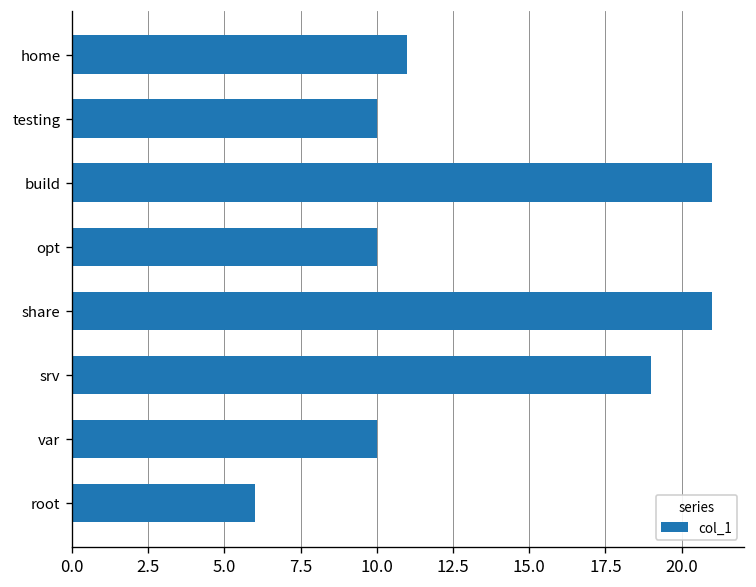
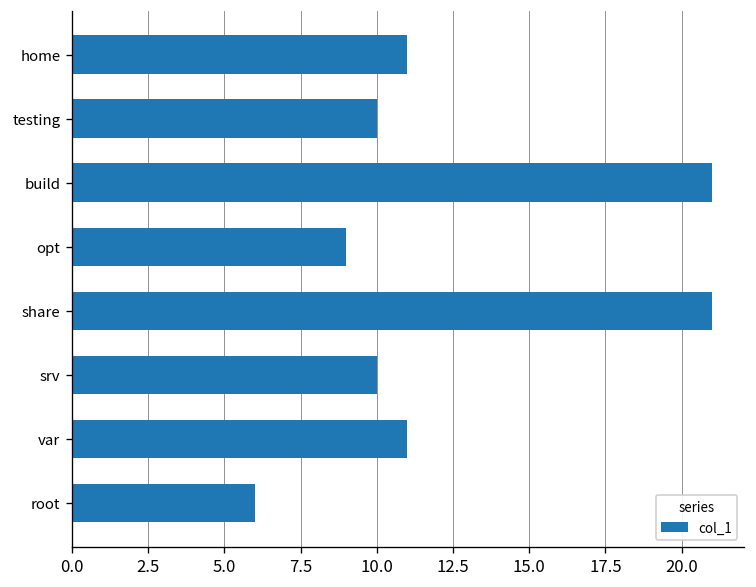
  {
    "home": 11,
    "testing": 10,
    "build": 21,
-   "opt": 10,
+   "opt": 9,
    "share": 21,
-   "srv": 19,
-   "var": 10,
+   "srv": 10,
+   "var": 11,
    "root": 6
  }
